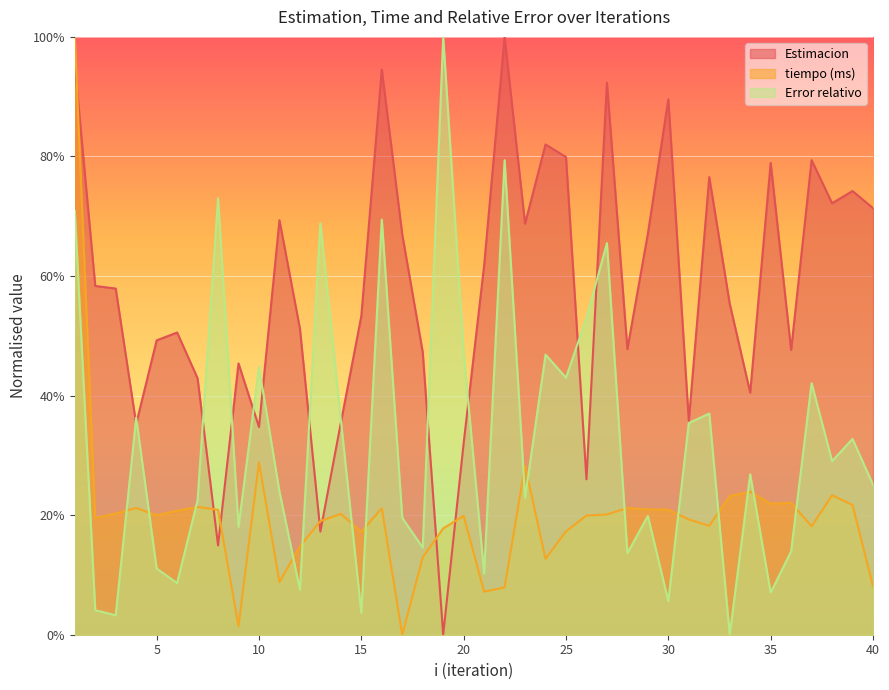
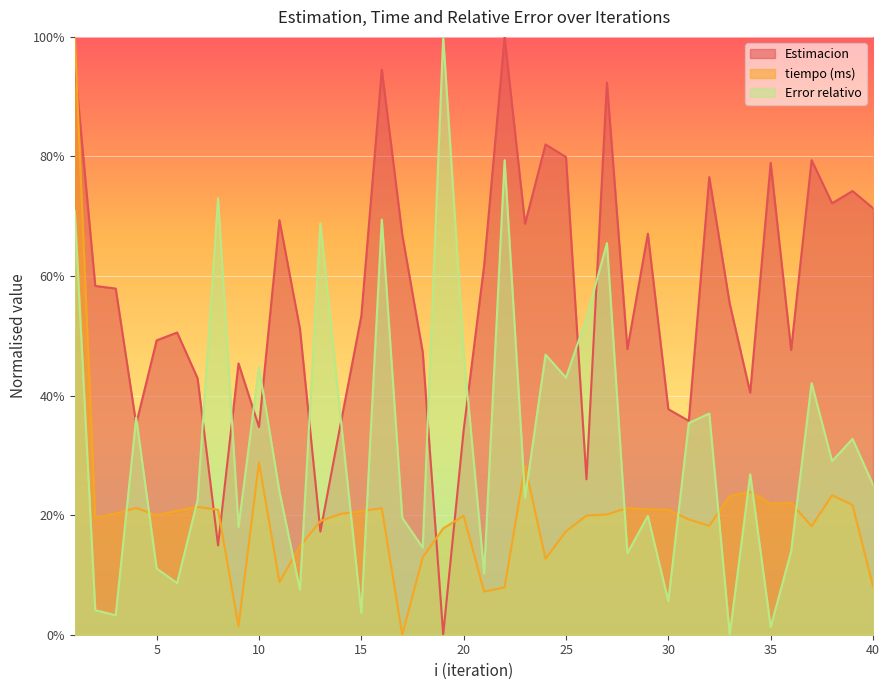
  {
    "Estimacion": {
      "5": "49%",
      "10": "35%",
      "15": "53%",
-     "20": "32%",
+     "20": "34%",
      "25": "80%",
-     "30": "90%",
+     "30": "38%",
      "35": "79%",
      "40": "71%"
    },
    "tiempo (ms)": {
      "5": "20%",
      "10": "29%",
-     "15": "17%",
+     "15": "21%",
      "20": "20%",
      "25": "17%",
      "30": "21%",
      "35": "22%",
      "40": "8%"
    },
    "Error relativo": {
      "5": "11%",
      "10": "45%",
      "15": "4%",
      "20": "47%",
      "25": "43%",
      "30": "6%",
-     "35": "7%",
+     "35": "1%",
      "40": "25%"
    }
  }
